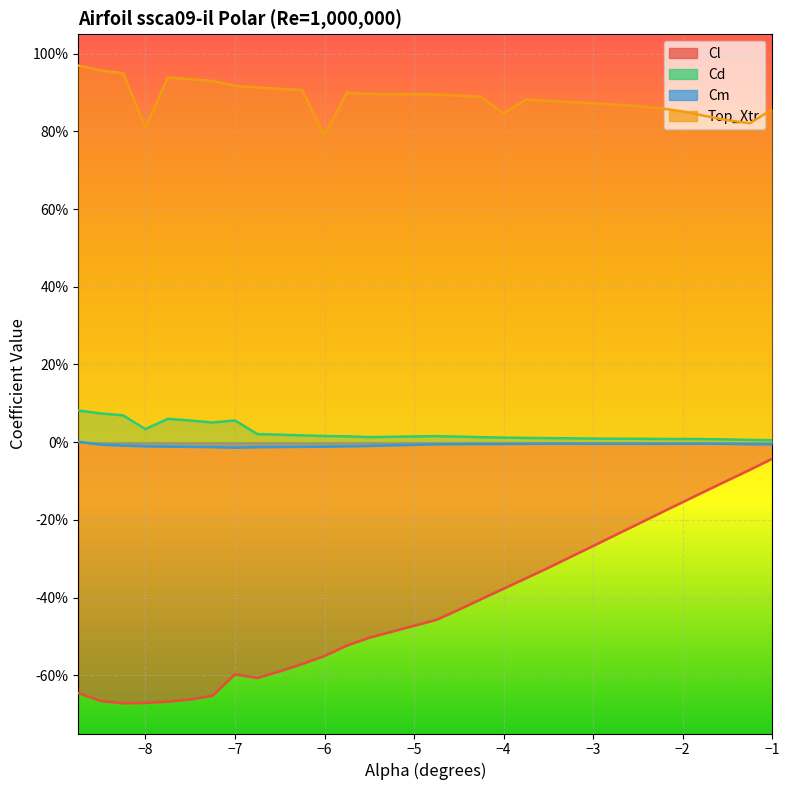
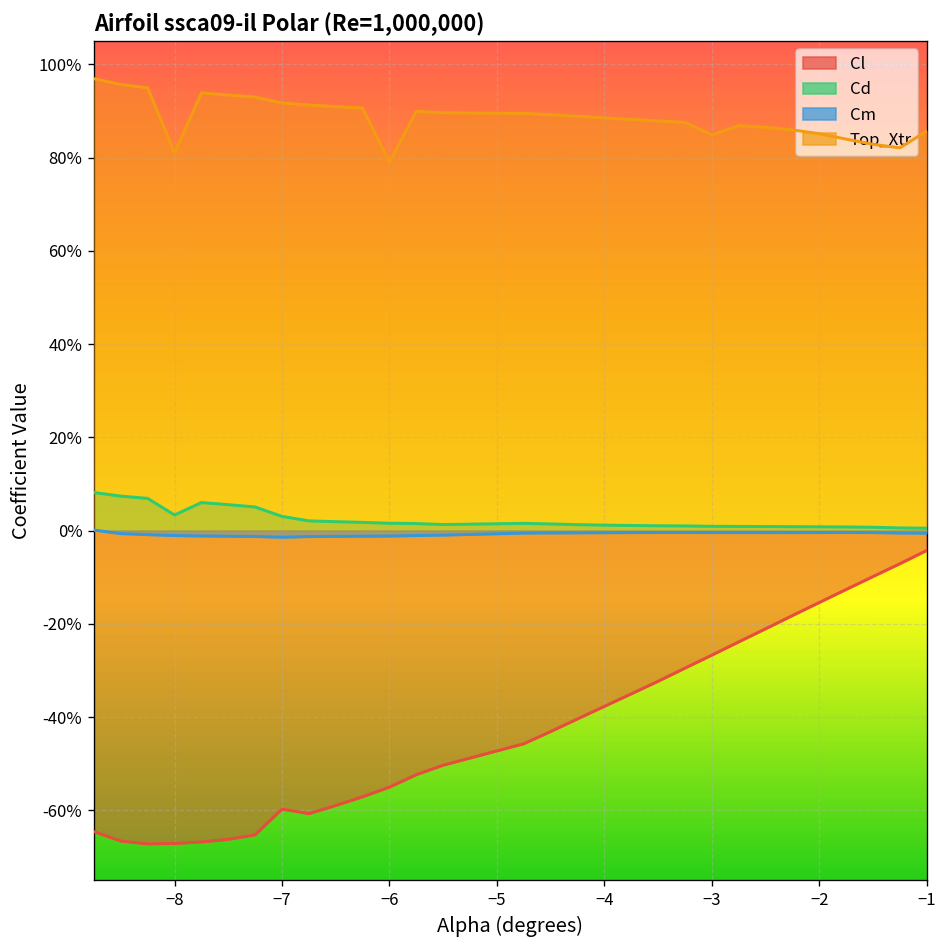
  {
    "Cd": {
      "−8": "3%",
-     "−7": "6%",
+     "−7": "3%",
      "−6": "2%",
      "−4": "1%",
      "−3": "1%",
      "−2": "1%"
    },
    "Top_Xtr": {
      "−8": "81%",
      "−7": "92%",
      "−6": "79%",
-     "−4": "85%",
-     "−3": "87%",
+     "−4": "89%",
+     "−3": "85%",
      "−1": "86%"
    }
  }
